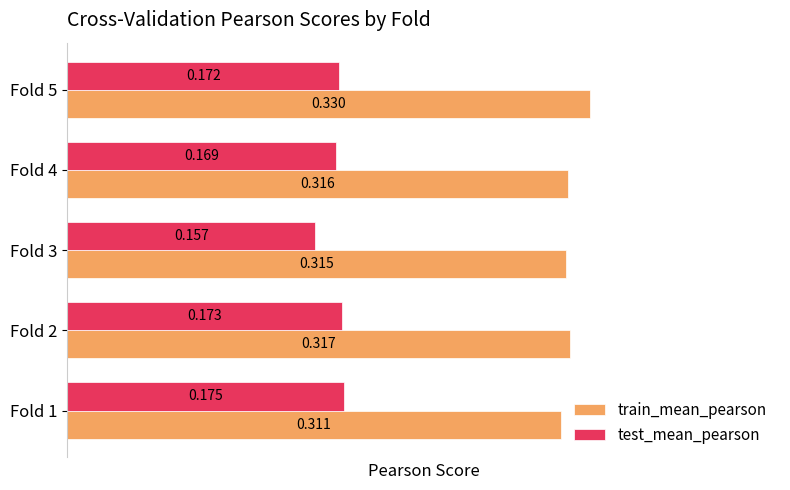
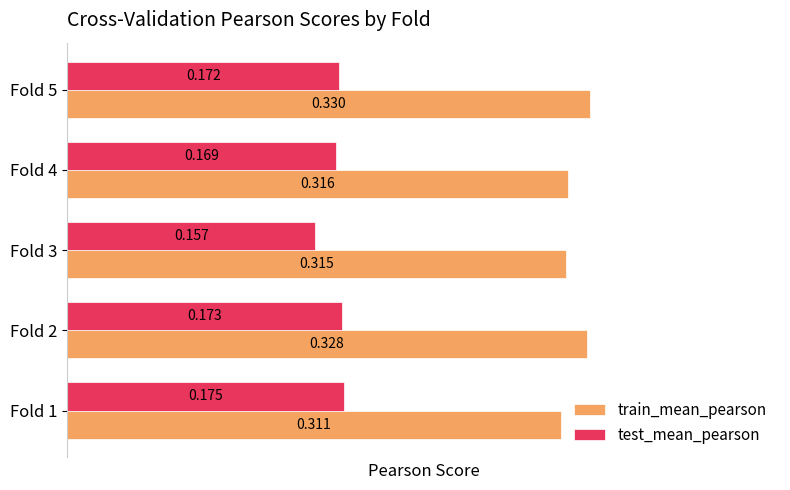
  {
    "train_mean_pearson": {
      "Fold 5": 0.330,
      "Fold 4": 0.316,
      "Fold 3": 0.315,
-     "Fold 2": 0.317,
+     "Fold 2": 0.328,
      "Fold 1": 0.311
    },
    "test_mean_pearson": {
      "Fold 5": 0.172,
      "Fold 4": 0.169,
      "Fold 3": 0.157,
      "Fold 2": 0.173,
      "Fold 1": 0.175
    }
  }
